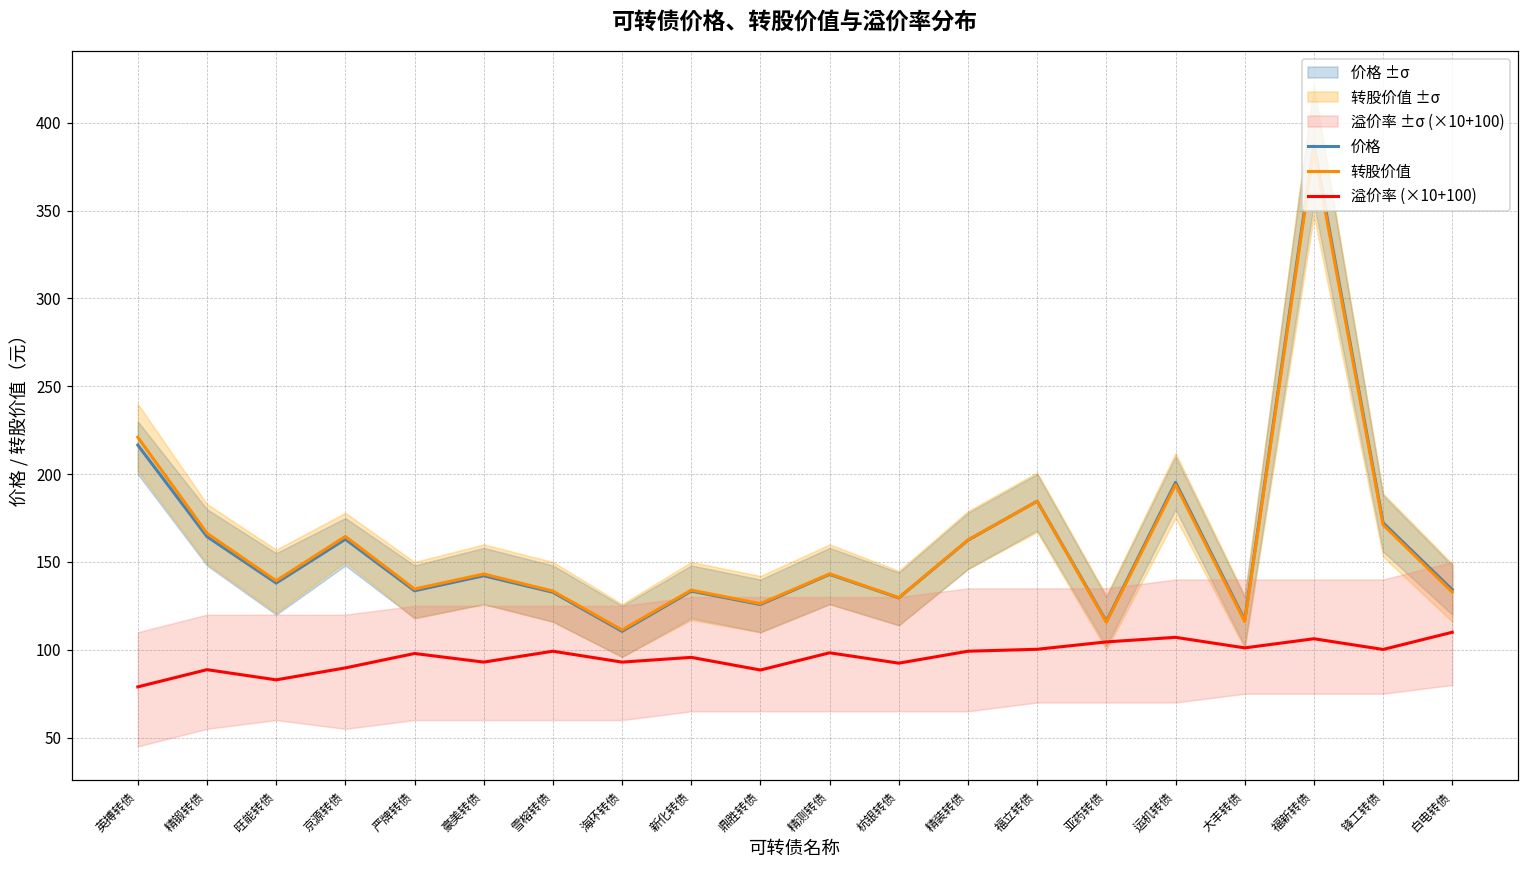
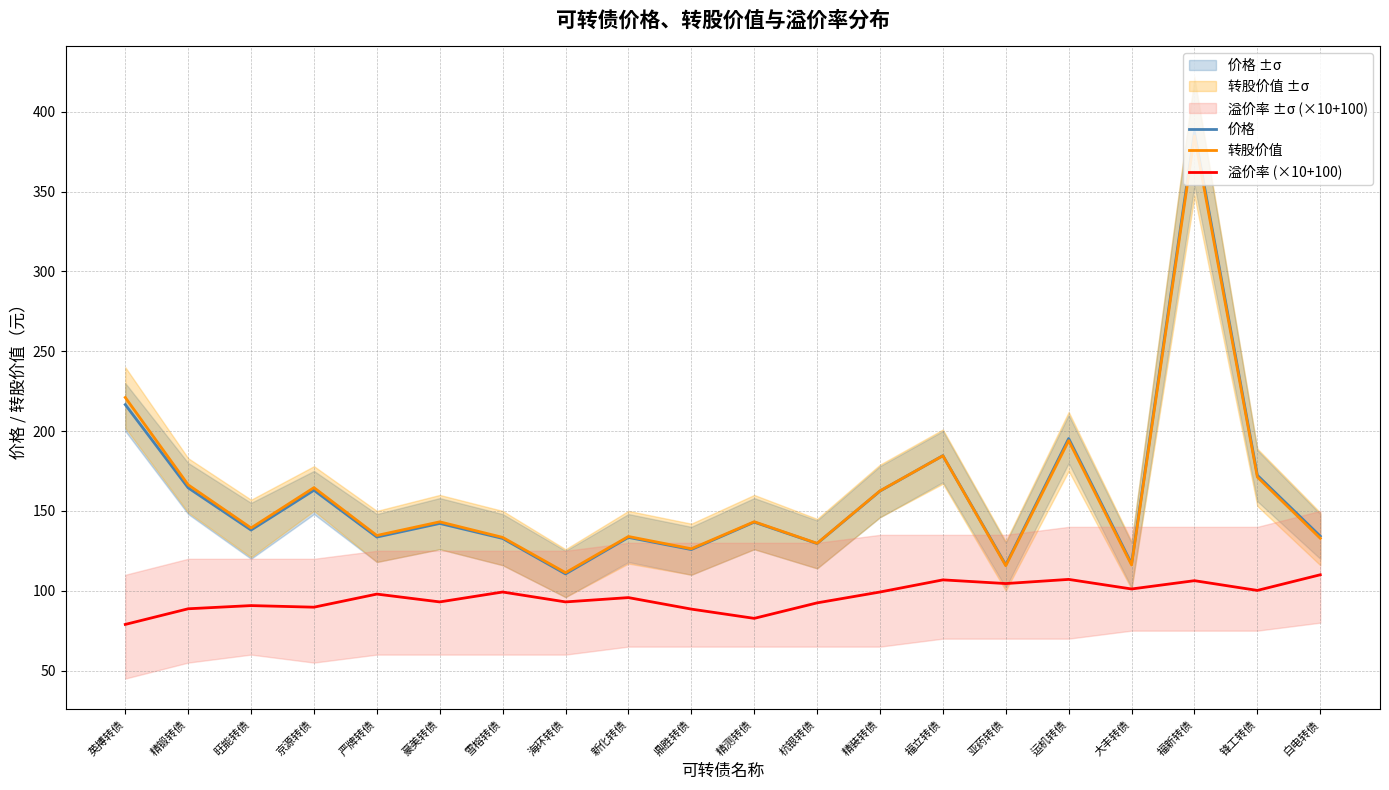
  {
    "溢价率 (×10+100)": {
      "英搏转债": 79,
      "精锻转债": 89,
-     "旺能转债": 83,
+     "旺能转债": 91,
      "京源转债": 90,
      "严牌转债": 98,
      "豪美转债": 93,
      "雪榕转债": 99,
      "海环转债": 93,
      "新化转债": 96,
      "鼎胜转债": 89,
-     "精测转债": 98,
+     "精测转债": 83,
      "杭银转债": 92,
      "精装转债": 99,
-     "福立转债": 100,
+     "福立转债": 107,
      "亚药转债": 105,
      "运机转债": 107,
      "大丰转债": 101,
      "福新转债": 106,
      "锋工转债": 100,
      "白电转债": 110
    }
  }
